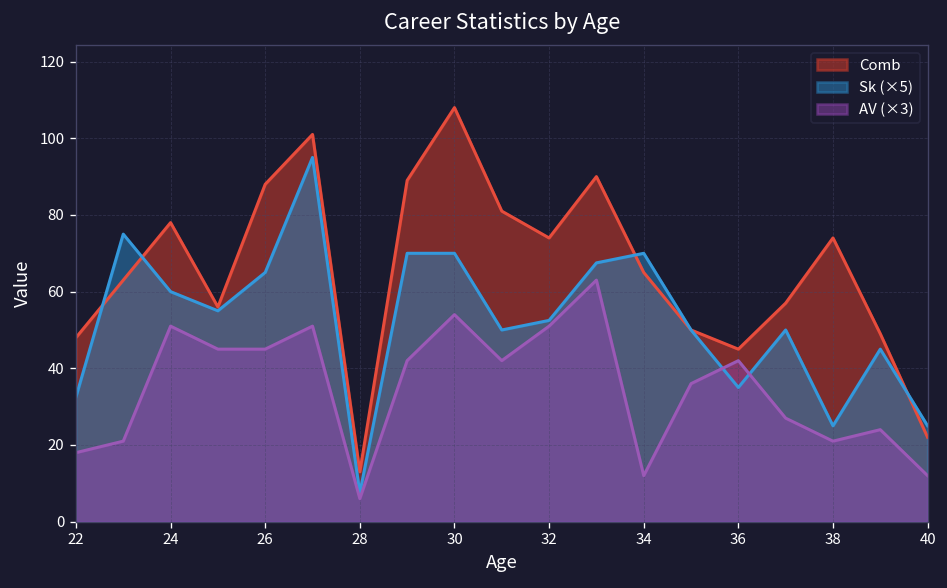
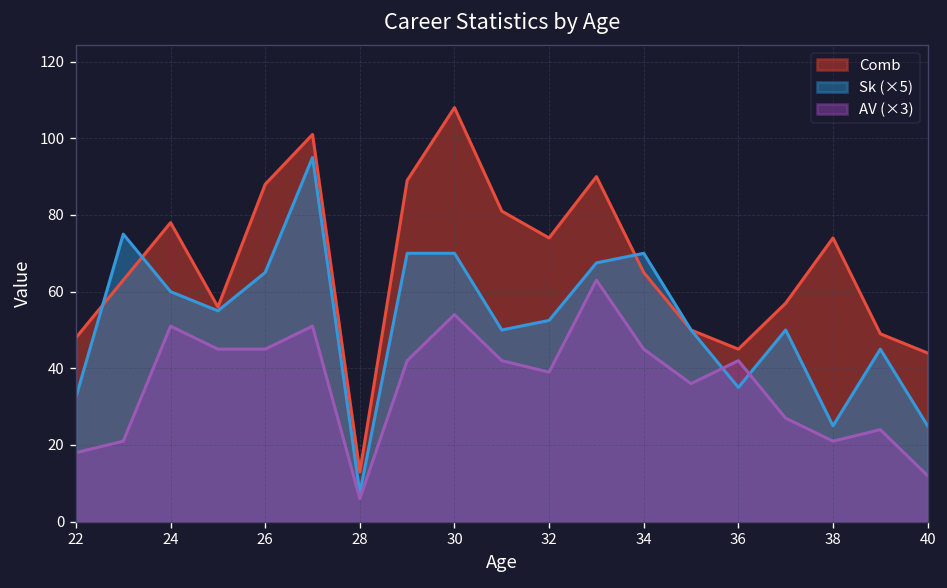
  {
    "Comb": {
      "22": 48,
      "24": 78,
      "26": 88,
      "28": 13,
      "30": 108,
      "32": 74,
      "34": 65,
      "36": 45,
      "38": 74,
-     "40": 22
+     "40": 44
    },
    "Sk (×5)": {
      "22": 33,
      "24": 60,
      "26": 65,
      "28": 8,
      "30": 70,
      "32": 53,
      "34": 70,
      "36": 35,
      "38": 25,
      "40": 25
    },
    "AV (×3)": {
      "22": 18,
      "24": 51,
      "26": 45,
      "28": 6,
      "30": 54,
-     "32": 51,
-     "34": 12,
+     "32": 39,
+     "34": 45,
      "36": 42,
      "38": 21,
      "40": 12
    }
  }
